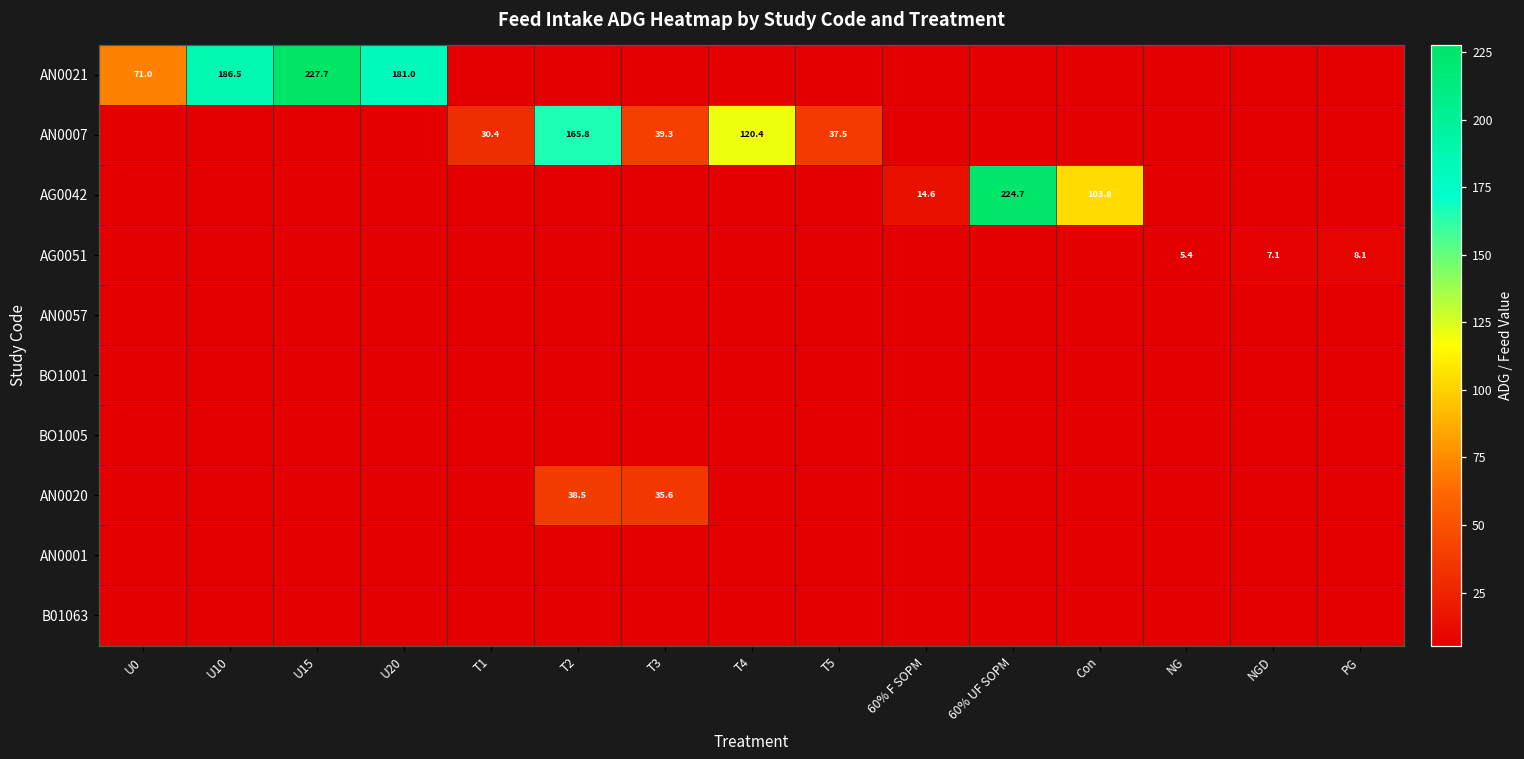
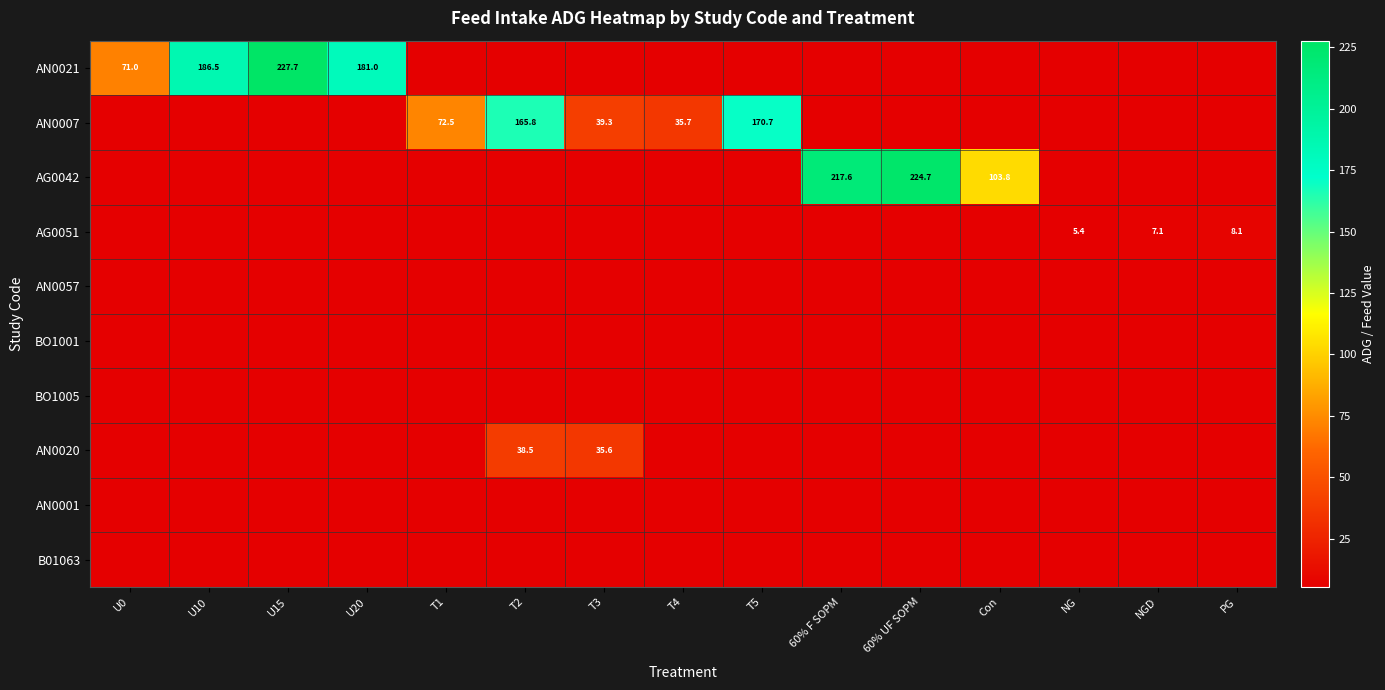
  {
    "AN0021": {
      "U0": 71.0,
      "U10": 186.5,
      "U15": 227.7,
      "U20": 181.0
    },
    "AN0007": {
-     "T1": 30.4,
+     "T1": 72.5,
      "T2": 165.8,
      "T3": 39.3,
-     "T4": 120.4,
-     "T5": 37.5
+     "T4": 35.7,
+     "T5": 170.7
    },
    "AG0042": {
-     "60% F SOPM": 14.6,
+     "60% F SOPM": 217.6,
      "60% UF SOPM": 224.7,
      "Con": 103.8
    },
    "AG0051": {
      "NG": 5.4,
      "NGD": 7.1,
      "PG": 8.1
    },
    "AN0020": {
      "T2": 38.5,
      "T3": 35.6
    }
  }
